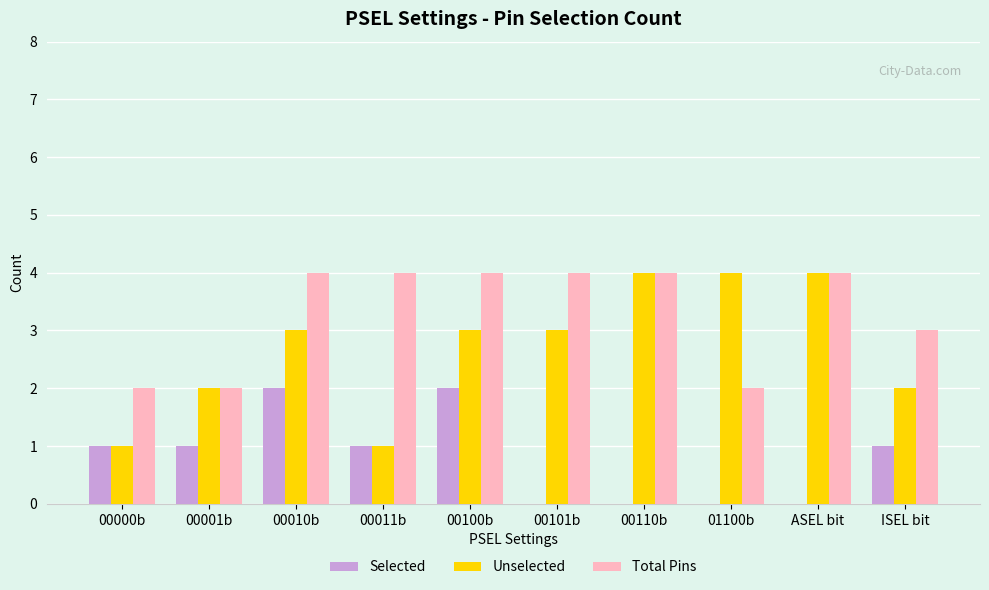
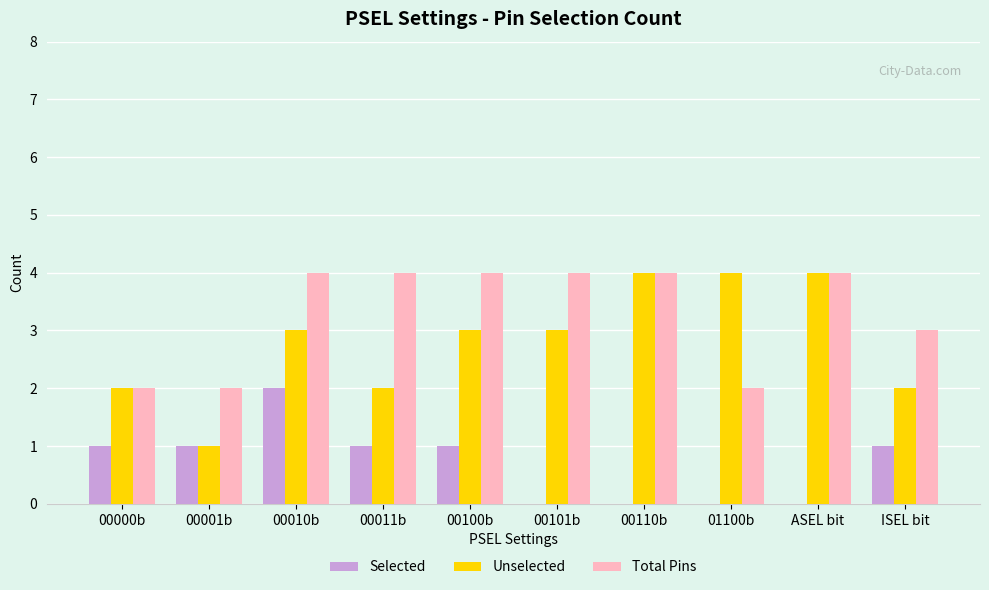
  {
    "Selected": {
      "00000b": 1,
      "00001b": 1,
      "00010b": 2,
      "00011b": 1,
-     "00100b": 2,
+     "00100b": 1,
      "00101b": 0,
      "00110b": 0,
      "01100b": 0,
      "ASEL bit": 0,
      "ISEL bit": 1
    },
    "Unselected": {
-     "00000b": 1,
-     "00001b": 2,
+     "00000b": 2,
+     "00001b": 1,
      "00010b": 3,
-     "00011b": 1,
+     "00011b": 2,
      "00100b": 3,
      "00101b": 3,
      "00110b": 4,
      "01100b": 4,
      "ASEL bit": 4,
      "ISEL bit": 2
    },
    "Total Pins": {
      "00000b": 2,
      "00001b": 2,
      "00010b": 4,
      "00011b": 4,
      "00100b": 4,
      "00101b": 4,
      "00110b": 4,
      "01100b": 2,
      "ASEL bit": 4,
      "ISEL bit": 3
    }
  }
